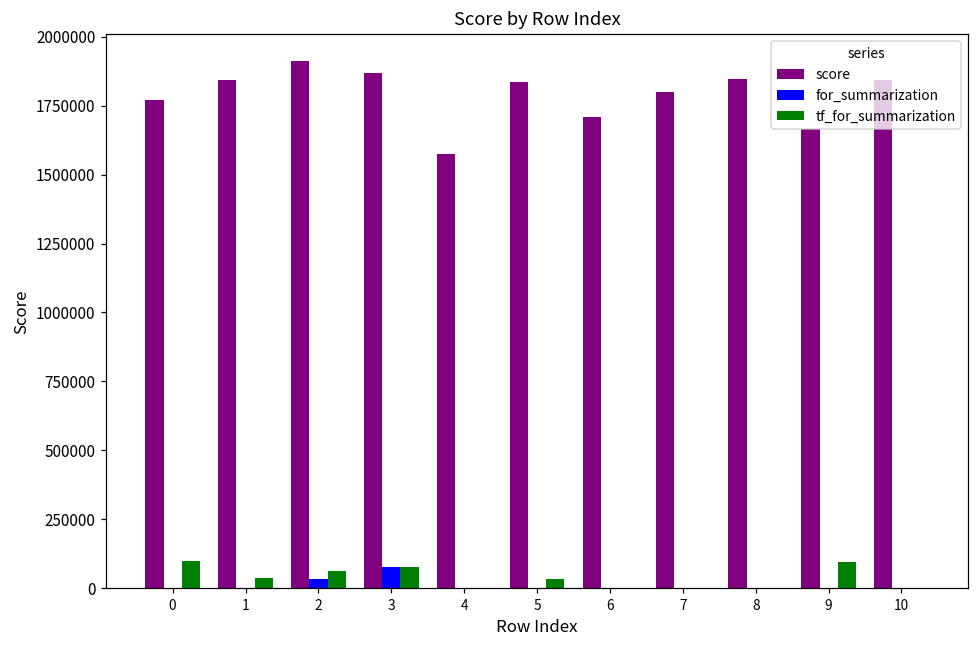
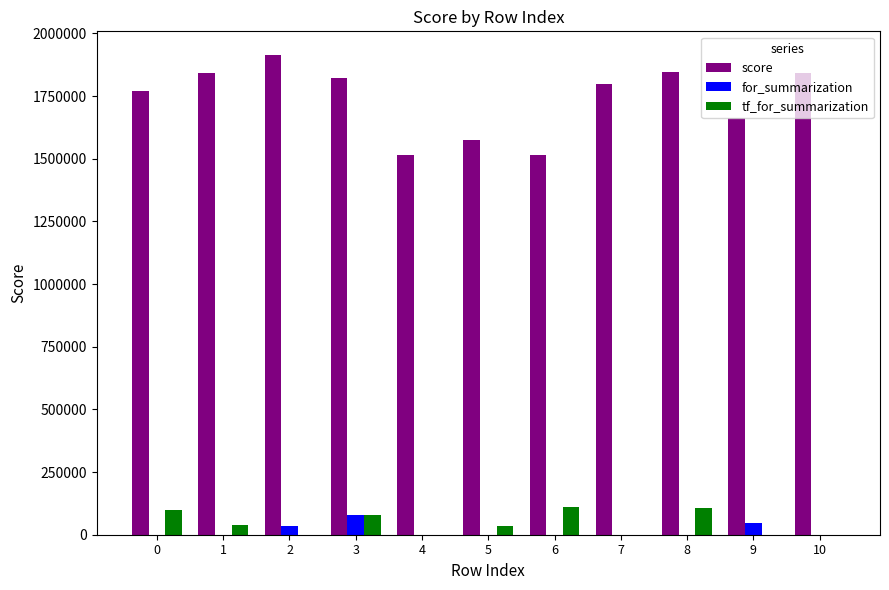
  {
    "score": {
      "0": 1770000,
      "1": 1840000,
      "2": 1910000,
-     "3": 1870000,
-     "4": 1580000,
-     "5": 1830000,
-     "6": 1710000,
+     "3": 1820000,
+     "4": 1520000,
+     "5": 1580000,
+     "6": 1510000,
      "7": 1800000,
      "8": 1850000
    },
    "for_summarization": {
      "2": 30000,
      "3": 80000,
      "4": 0,
      "6": 0,
-     "9": 0
+     "9": 50000
    },
    "tf_for_summarization": {
      "0": 100000,
      "1": 40000,
-     "2": 60000,
+     "2": 0,
      "3": 80000,
      "4": 0,
      "5": 30000,
-     "6": 0,
+     "6": 110000,
      "7": 0,
-     "8": 0,
-     "9": 90000,
+     "8": 110000,
+     "9": 0,
      "10": 0
    }
  }
